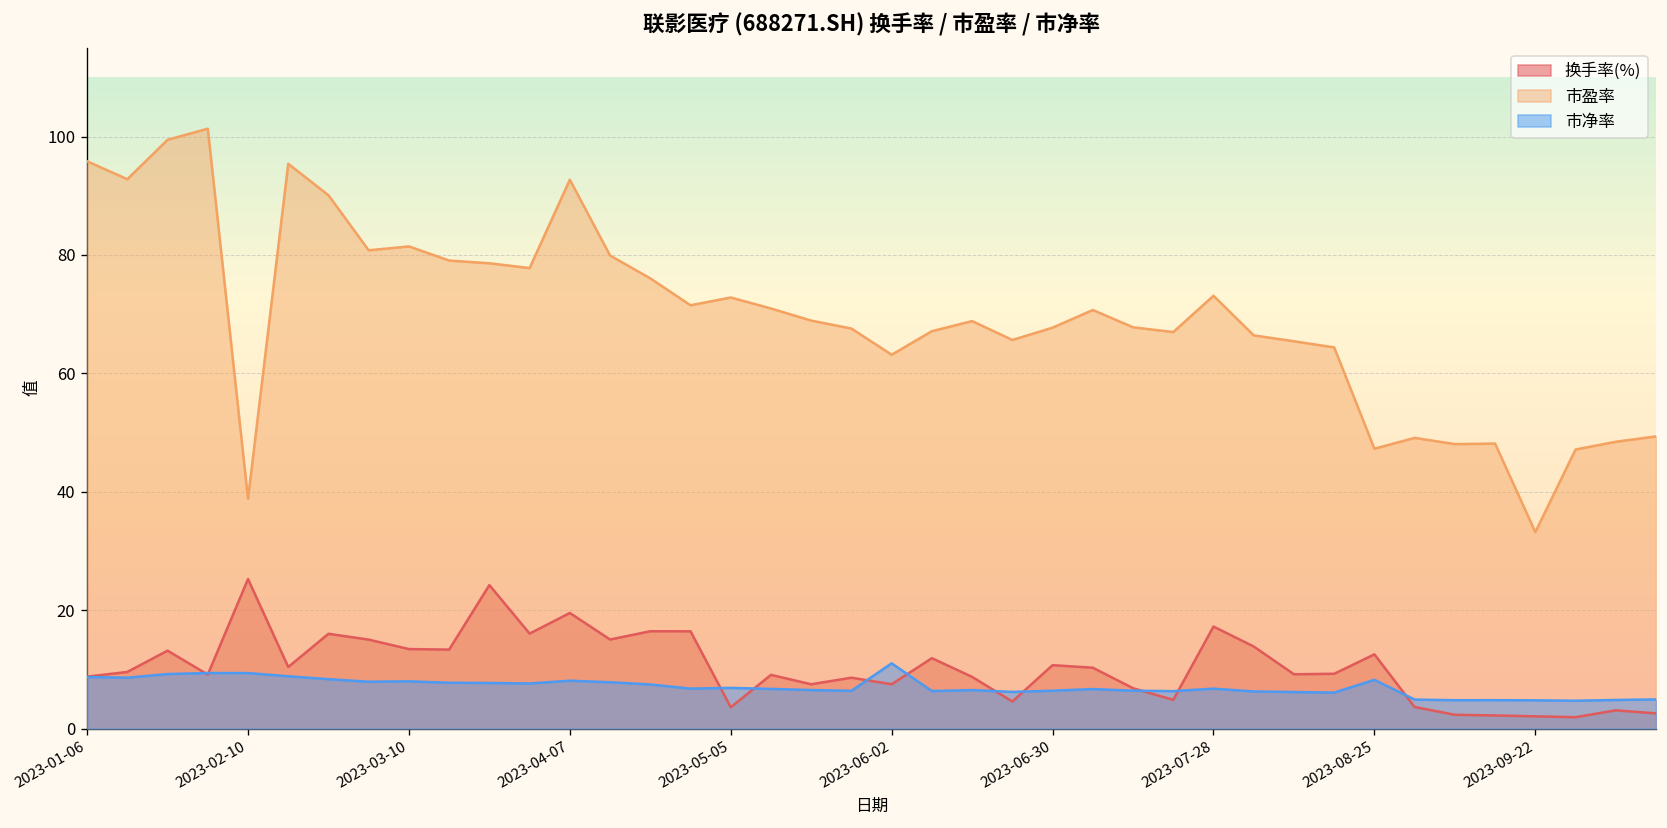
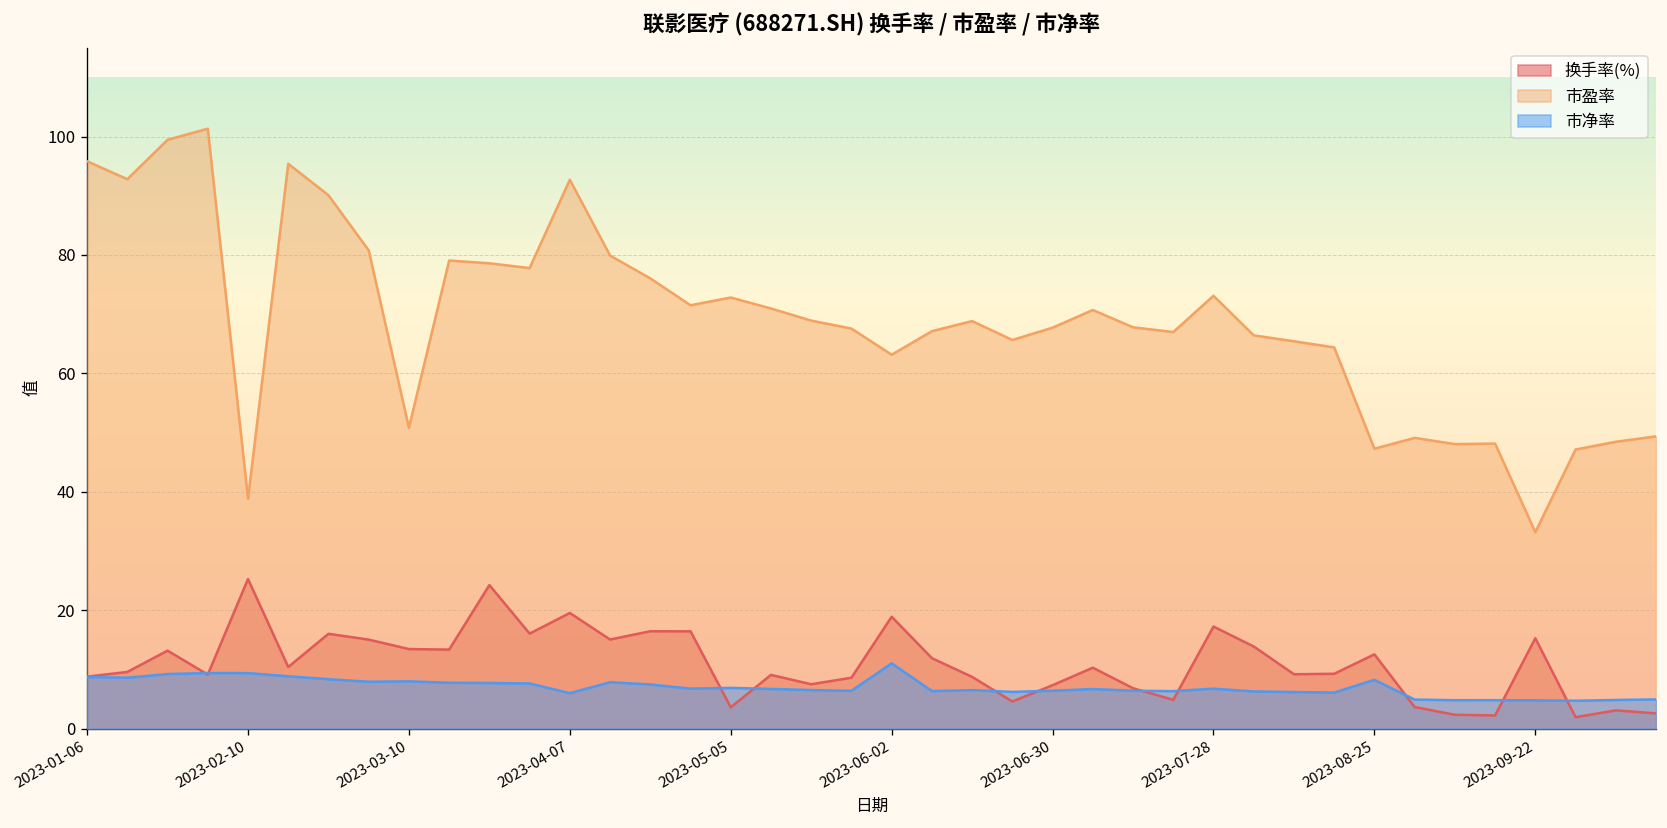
  {
    "换手率(%)": {
      "2023-02-10": 25,
      "2023-03-10": 13,
      "2023-04-07": 20,
      "2023-05-05": 4,
-     "2023-06-02": 7,
-     "2023-06-30": 11,
+     "2023-06-02": 19,
+     "2023-06-30": 7,
      "2023-07-28": 17,
      "2023-08-25": 13,
-     "2023-09-22": 2
+     "2023-09-22": 15
    },
    "市盈率": {
      "2023-01-06": 96,
      "2023-02-10": 39,
-     "2023-03-10": 81,
+     "2023-03-10": 51,
      "2023-04-07": 93,
      "2023-05-05": 73,
      "2023-06-02": 63,
      "2023-06-30": 68,
      "2023-07-28": 73,
      "2023-08-25": 47,
      "2023-09-22": 33
    },
    "市净率": {
      "2023-02-10": 9,
      "2023-03-10": 8,
-     "2023-04-07": 8,
+     "2023-04-07": 6,
      "2023-05-05": 7,
      "2023-06-02": 11,
      "2023-06-30": 6,
      "2023-07-28": 7,
      "2023-08-25": 8,
      "2023-09-22": 5
    }
  }
